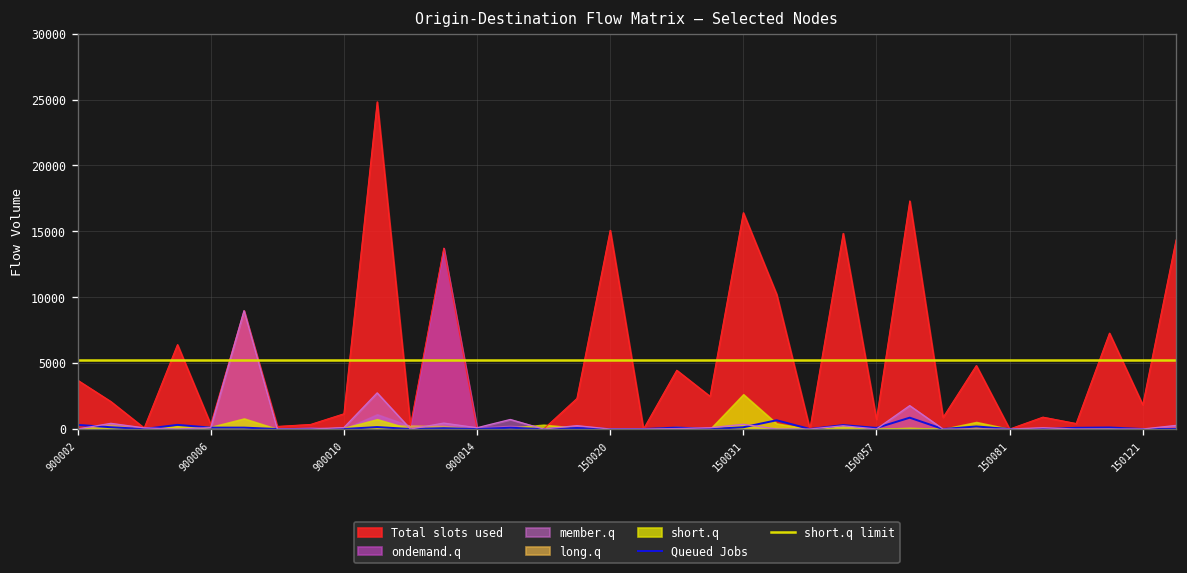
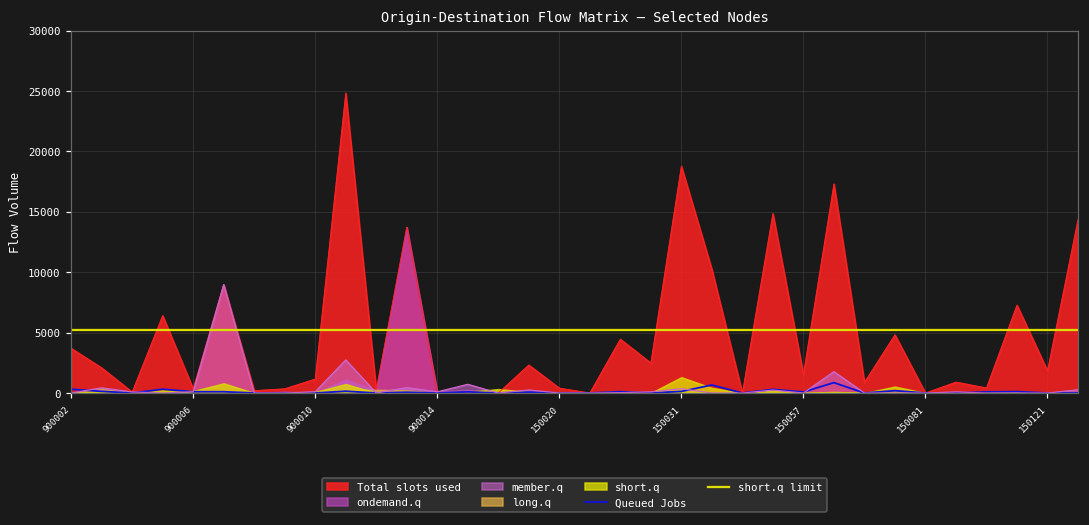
  {
    "Total slots used": {
      "900002": 3700,
      "900010": 1200,
-     "150020": 15100,
-     "150031": 16400,
-     "150057": 700,
+     "150020": 400,
+     "150031": 18800,
+     "150057": 1500,
      "150121": 1800
    },
    "Queued Jobs": {
      "900002": 300
    },
    "short.q": {
-     "150031": 2600
+     "150031": 1300
    }
  }
